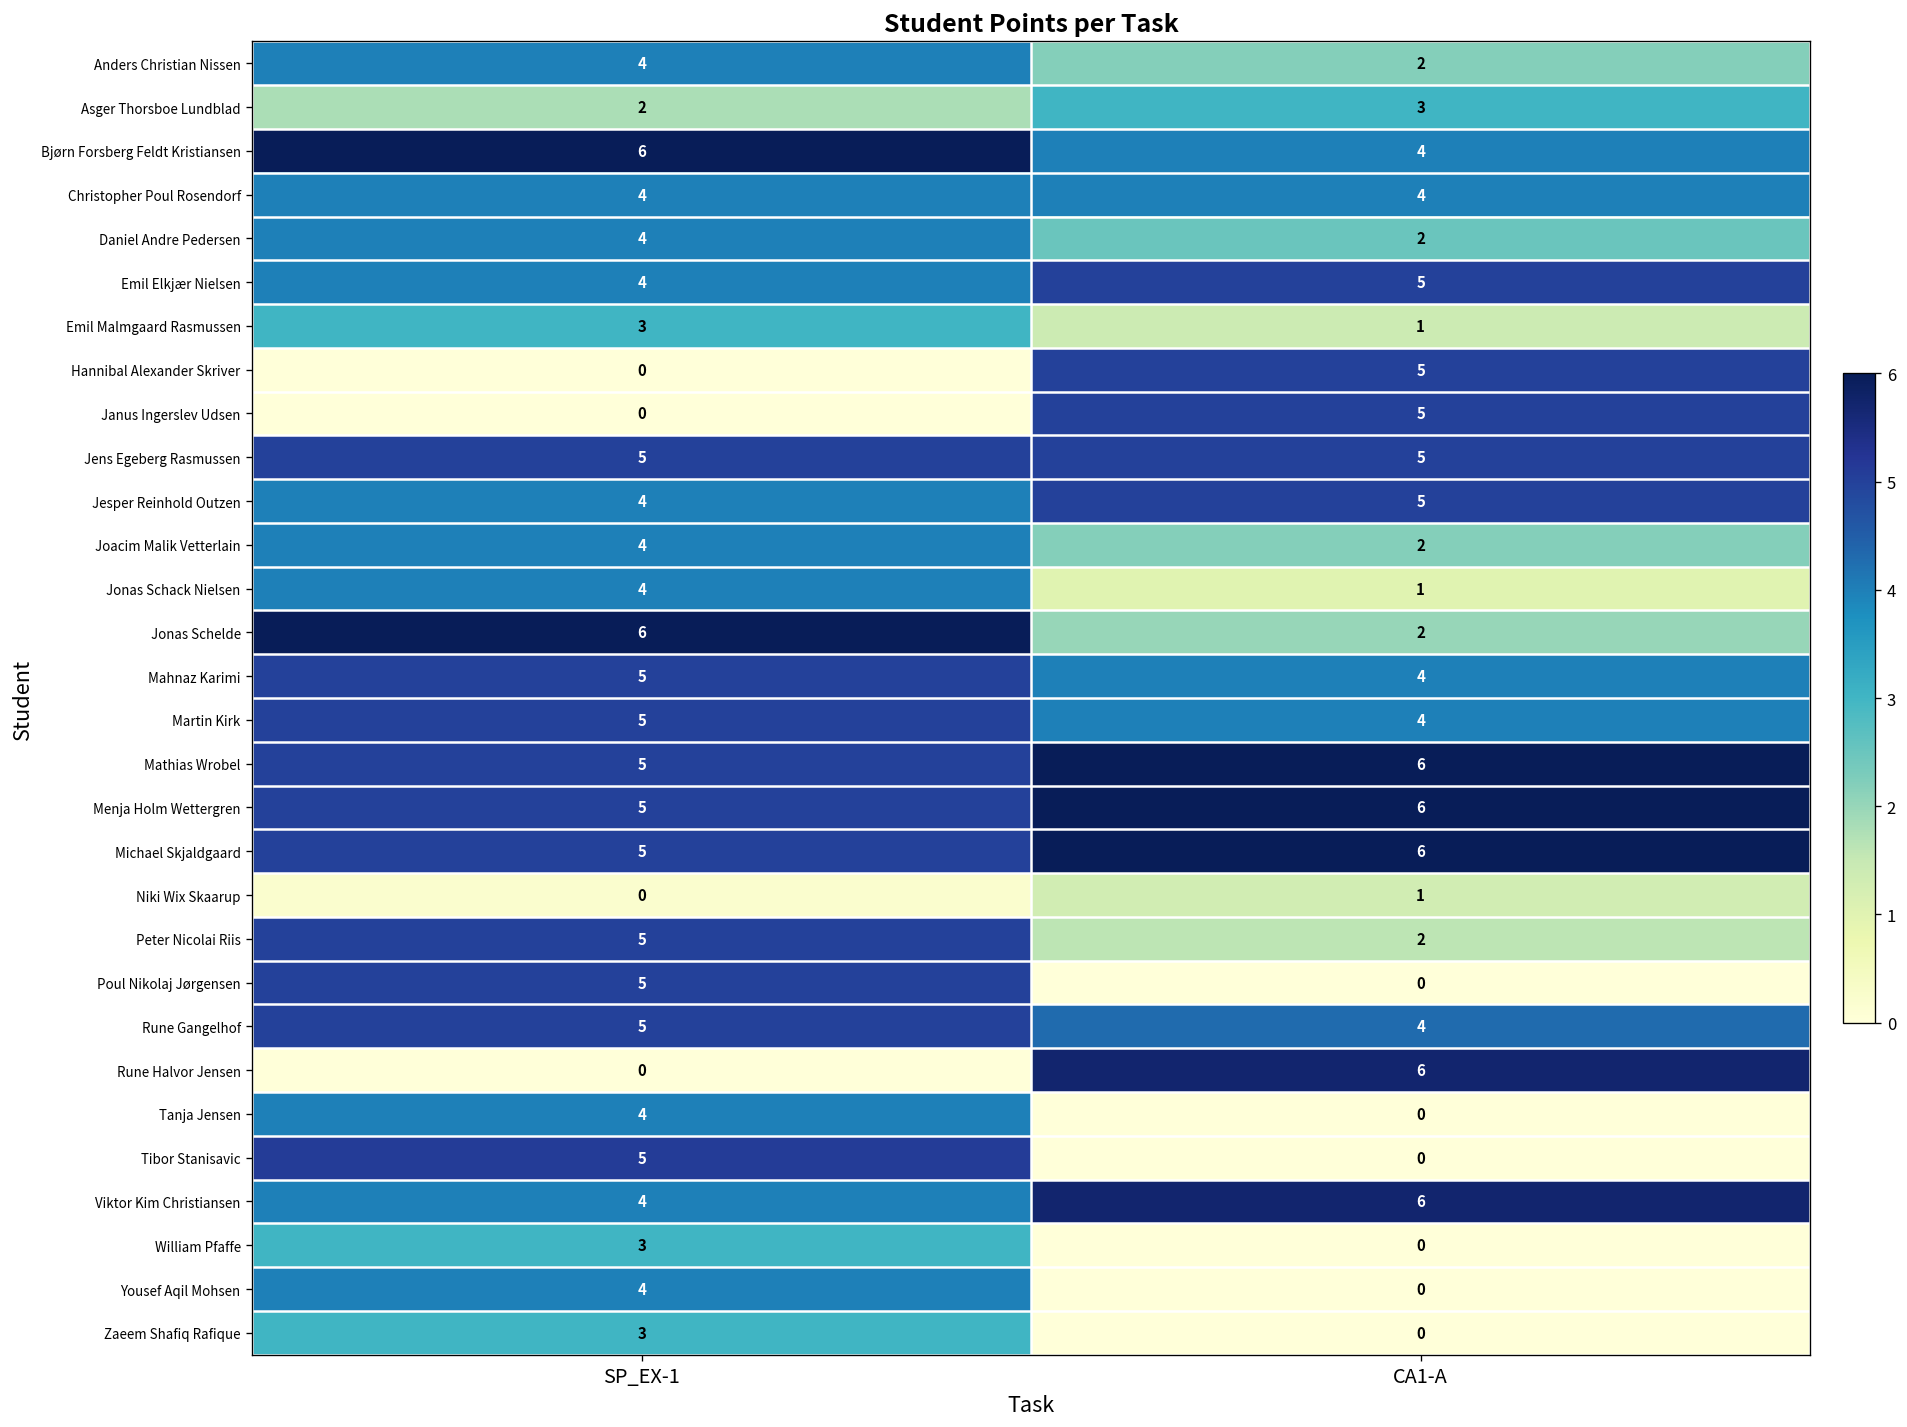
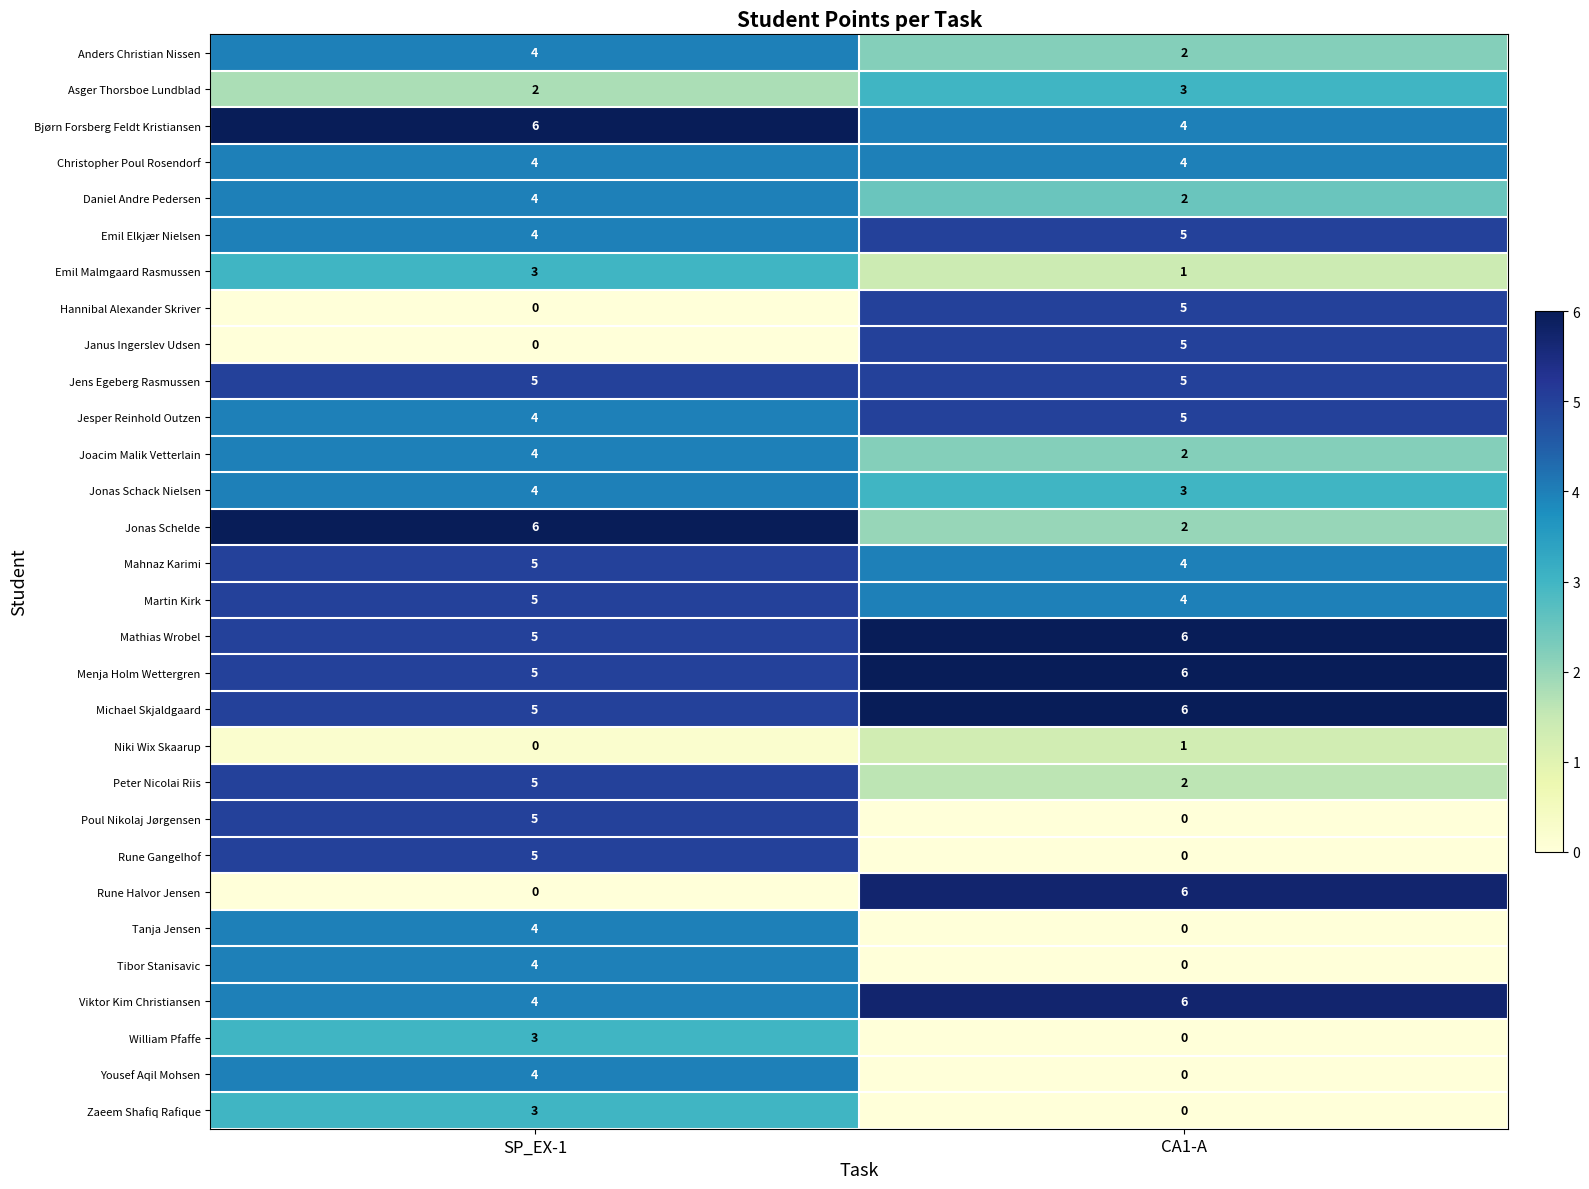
  {
    "Anders Christian Nissen": {
      "SP_EX-1": 4,
      "CA1-A": 2
    },
    "Asger Thorsboe Lundblad": {
      "SP_EX-1": 2,
      "CA1-A": 3
    },
    "Bjørn Forsberg Feldt Kristiansen": {
      "SP_EX-1": 6,
      "CA1-A": 4
    },
    "Christopher Poul Rosendorf": {
      "SP_EX-1": 4,
      "CA1-A": 4
    },
    "Daniel Andre Pedersen": {
      "SP_EX-1": 4,
      "CA1-A": 2
    },
    "Emil Elkjær Nielsen": {
      "SP_EX-1": 4,
      "CA1-A": 5
    },
    "Emil Malmgaard Rasmussen": {
      "SP_EX-1": 3,
      "CA1-A": 1
    },
    "Hannibal Alexander Skriver": {
      "SP_EX-1": 0,
      "CA1-A": 5
    },
    "Janus Ingerslev Udsen": {
      "SP_EX-1": 0,
      "CA1-A": 5
    },
    "Jens Egeberg Rasmussen": {
      "SP_EX-1": 5,
      "CA1-A": 5
    },
    "Jesper Reinhold Outzen": {
      "SP_EX-1": 4,
      "CA1-A": 5
    },
    "Joacim Malik Vetterlain": {
      "SP_EX-1": 4,
      "CA1-A": 2
    },
    "Jonas Schack Nielsen": {
      "SP_EX-1": 4,
-     "CA1-A": 1
+     "CA1-A": 3
    },
    "Jonas Schelde": {
      "SP_EX-1": 6,
      "CA1-A": 2
    },
    "Mahnaz Karimi": {
      "SP_EX-1": 5,
      "CA1-A": 4
    },
    "Martin Kirk": {
      "SP_EX-1": 5,
      "CA1-A": 4
    },
    "Mathias Wrobel": {
      "SP_EX-1": 5,
      "CA1-A": 6
    },
    "Menja Holm Wettergren": {
      "SP_EX-1": 5,
      "CA1-A": 6
    },
    "Michael Skjaldgaard": {
      "SP_EX-1": 5,
      "CA1-A": 6
    },
    "Niki Wix Skaarup": {
      "SP_EX-1": 0,
      "CA1-A": 1
    },
    "Peter Nicolai Riis": {
      "SP_EX-1": 5,
      "CA1-A": 2
    },
    "Poul Nikolaj Jørgensen": {
      "SP_EX-1": 5,
      "CA1-A": 0
    },
    "Rune Gangelhof": {
      "SP_EX-1": 5,
-     "CA1-A": 4
+     "CA1-A": 0
    },
    "Rune Halvor Jensen": {
      "SP_EX-1": 0,
      "CA1-A": 6
    },
    "Tanja Jensen": {
      "SP_EX-1": 4,
      "CA1-A": 0
    },
    "Tibor Stanisavic": {
-     "SP_EX-1": 5,
+     "SP_EX-1": 4,
      "CA1-A": 0
    },
    "Viktor Kim Christiansen": {
      "SP_EX-1": 4,
      "CA1-A": 6
    },
    "William Pfaffe": {
      "SP_EX-1": 3,
      "CA1-A": 0
    },
    "Yousef Aqil Mohsen": {
      "SP_EX-1": 4,
      "CA1-A": 0
    },
    "Zaeem Shafiq Rafique": {
      "SP_EX-1": 3,
      "CA1-A": 0
    }
  }
